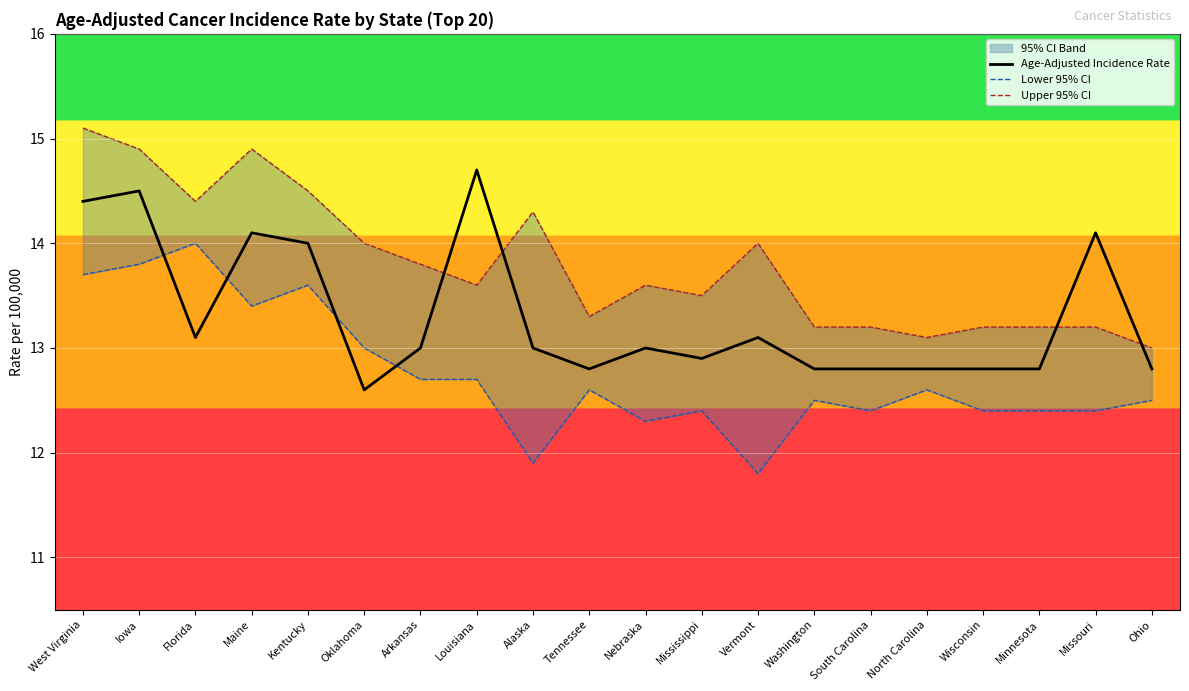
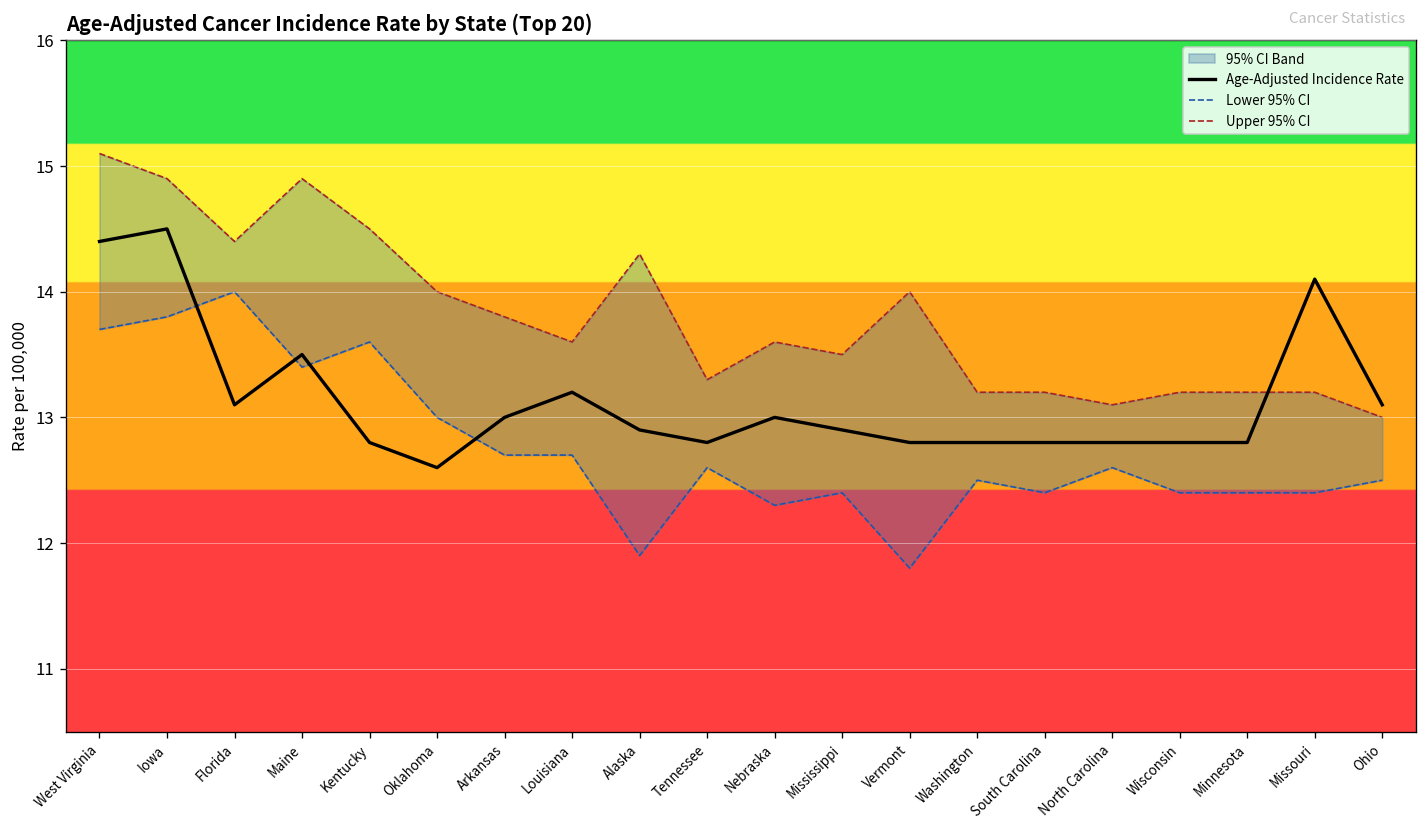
  {
    "Age-Adjusted Incidence Rate": {
      "West Virginia": 14.4,
      "Iowa": 14.5,
      "Florida": 13.1,
-     "Maine": 14.1,
-     "Kentucky": 14.0,
+     "Maine": 13.5,
+     "Kentucky": 12.8,
      "Oklahoma": 12.6,
      "Arkansas": 13.0,
-     "Louisiana": 14.7,
-     "Alaska": 13.0,
+     "Louisiana": 13.2,
+     "Alaska": 12.9,
      "Tennessee": 12.8,
      "Nebraska": 13.0,
      "Mississippi": 12.9,
-     "Vermont": 13.1,
+     "Vermont": 12.8,
      "Washington": 12.8,
      "South Carolina": 12.8,
      "North Carolina": 12.8,
      "Wisconsin": 12.8,
      "Minnesota": 12.8,
      "Missouri": 14.1,
-     "Ohio": 12.8
+     "Ohio": 13.1
    }
  }
